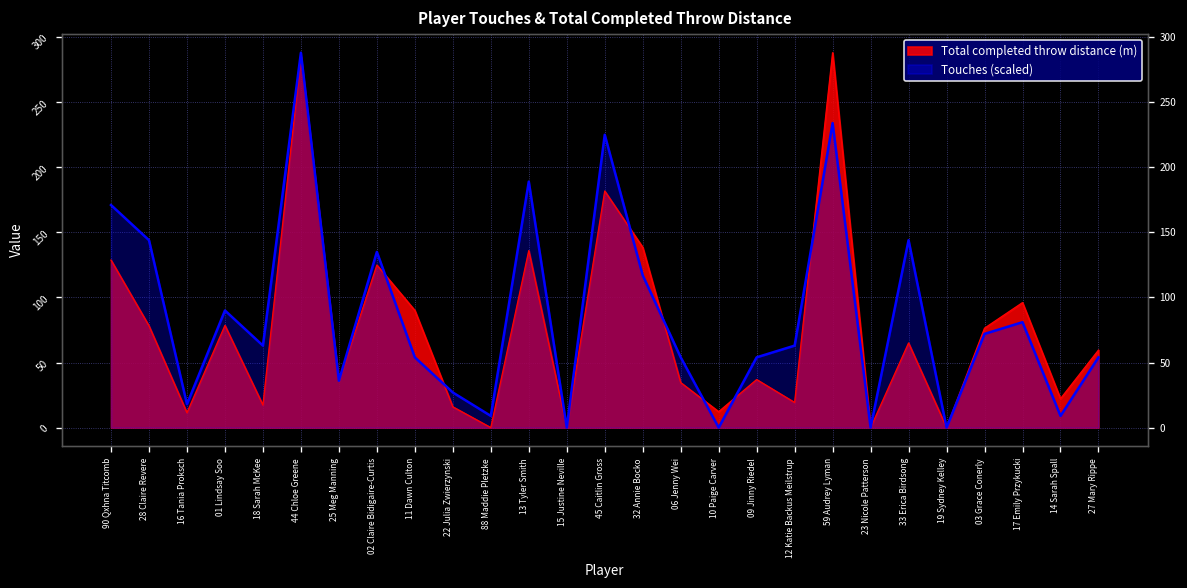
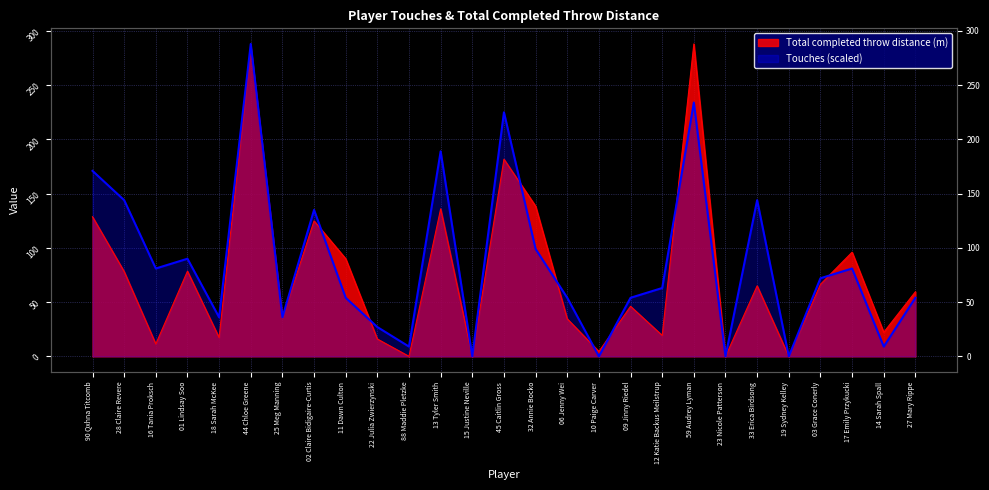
  {
    "Total completed throw distance (m)": {
      "90 Qxhna Titcomb": 129,
      "28 Claire Revere": 78,
      "16 Tania Proksch": 11,
      "01 Lindsay Soo": 79,
      "18 Sarah McKee": 17,
      "44 Chloe Greene": 285,
      "02 Claire Bidigaire-Curtis": 125,
      "11 Dawn Culton": 90,
      "22 Julia Zwierzynski": 16,
      "88 Maddie Pletzke": 0,
      "13 Tyler Smith": 136,
      "45 Caitlin Gross": 182,
      "32 Annie Bocko": 139,
      "06 Jenny Wei": 35,
-     "10 Paige Carver": 12,
-     "09 Jinny Riedel": 37,
+     "10 Paige Carver": 4,
+     "09 Jinny Riedel": 46,
      "12 Katie Backus Meilstrup": 19,
      "59 Audrey Lyman": 288,
      "33 Erica Birdsong": 65,
-     "03 Grace Conerly": 76,
+     "03 Grace Conerly": 66,
      "17 Emily Przykucki": 96,
      "14 Sarah Spall": 22,
      "27 Mary Rippe": 60
    },
    "Touches (scaled)": {
      "90 Qxhna Titcomb": 171,
      "28 Claire Revere": 144,
-     "16 Tania Proksch": 18,
+     "16 Tania Proksch": 81,
      "01 Lindsay Soo": 90,
-     "18 Sarah McKee": 63,
+     "18 Sarah McKee": 36,
      "44 Chloe Greene": 288,
      "02 Claire Bidigaire-Curtis": 135,
      "11 Dawn Culton": 54,
      "22 Julia Zwierzynski": 27,
      "88 Maddie Pletzke": 9,
      "13 Tyler Smith": 189,
      "45 Caitlin Gross": 225,
-     "32 Annie Bocko": 117,
+     "32 Annie Bocko": 99,
      "06 Jenny Wei": 54,
      "10 Paige Carver": 0,
      "09 Jinny Riedel": 54,
      "12 Katie Backus Meilstrup": 63,
      "59 Audrey Lyman": 234,
      "33 Erica Birdsong": 144,
      "03 Grace Conerly": 72,
      "17 Emily Przykucki": 81,
      "14 Sarah Spall": 9,
      "27 Mary Rippe": 54
    }
  }
